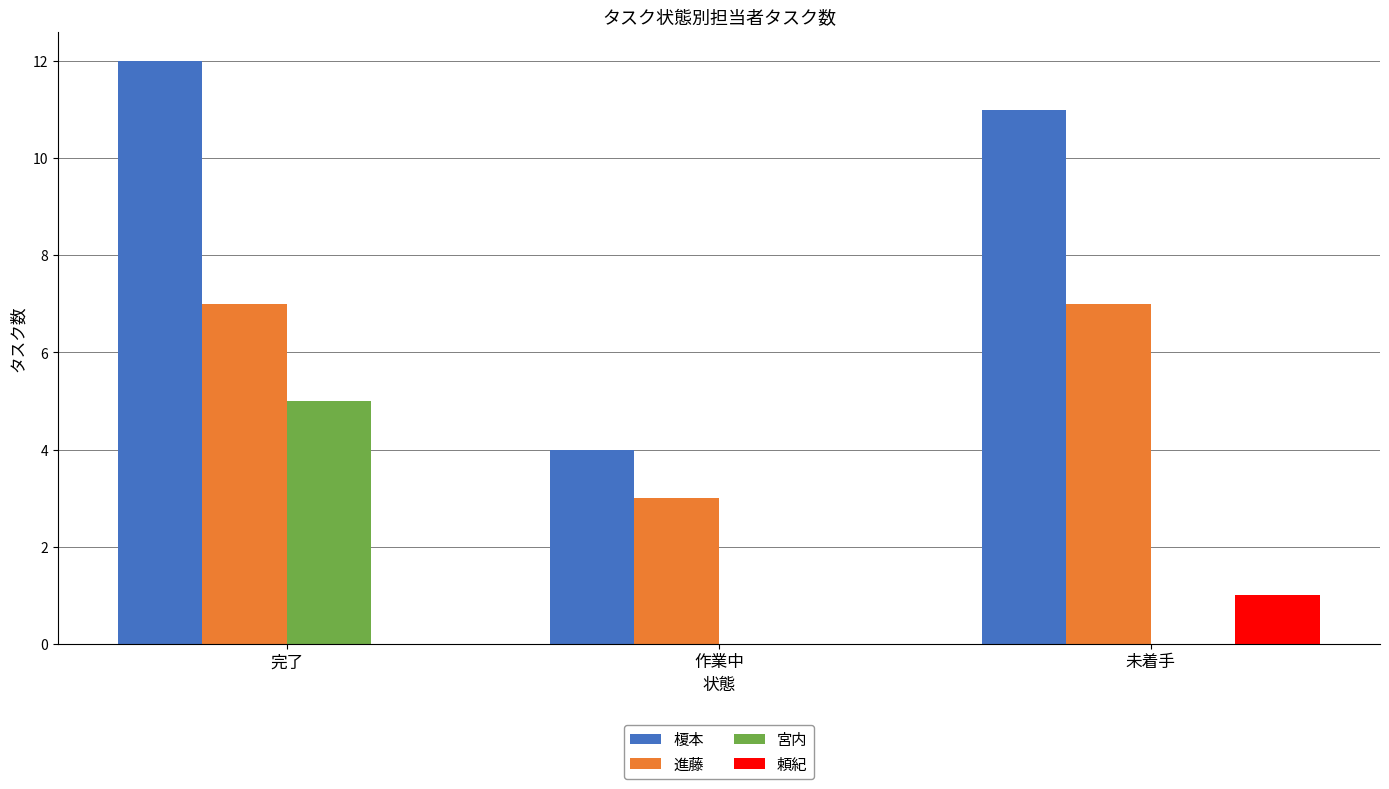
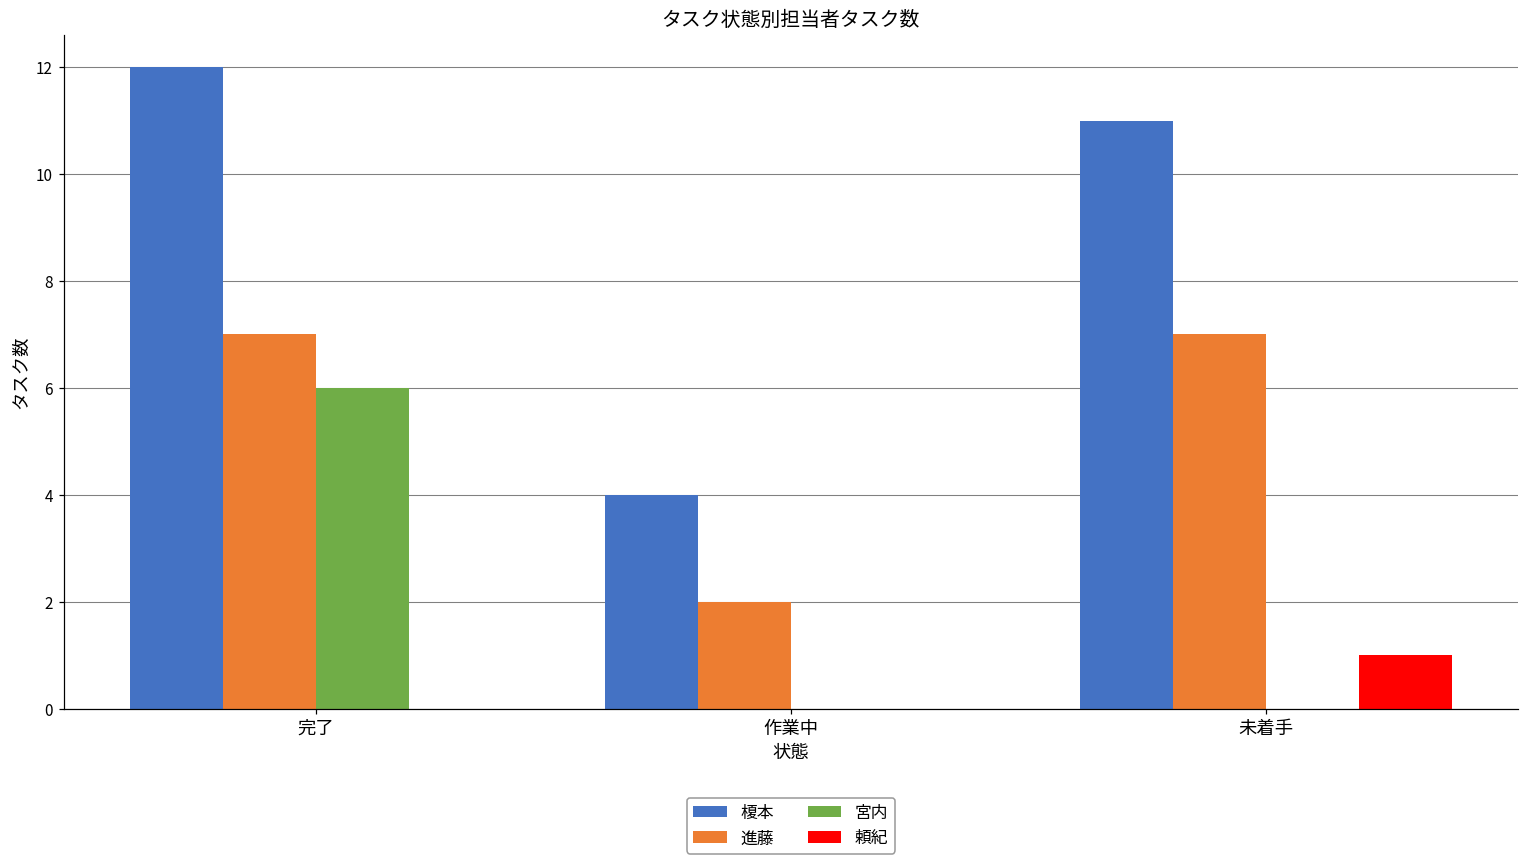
  {
    "榎本": {
      "完了": 12,
      "作業中": 4,
      "未着手": 11
    },
    "進藤": {
      "完了": 7,
-     "作業中": 3,
+     "作業中": 2,
      "未着手": 7
    },
    "宮内": {
-     "完了": 5,
+     "完了": 6,
      "作業中": 0,
      "未着手": 0
    },
    "頼紀": {
      "完了": 0,
      "作業中": 0,
      "未着手": 1
    }
  }
